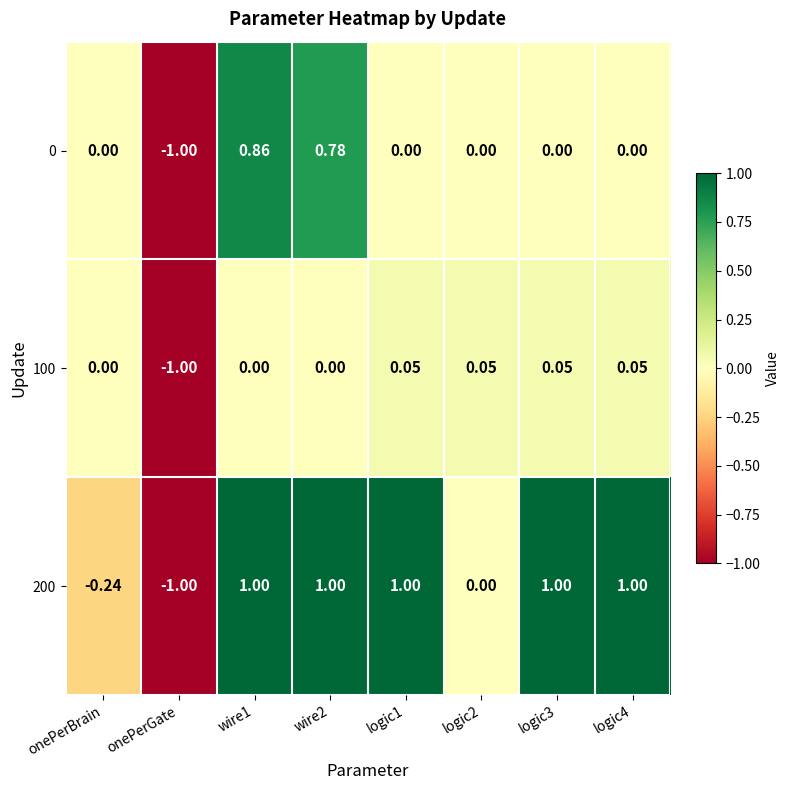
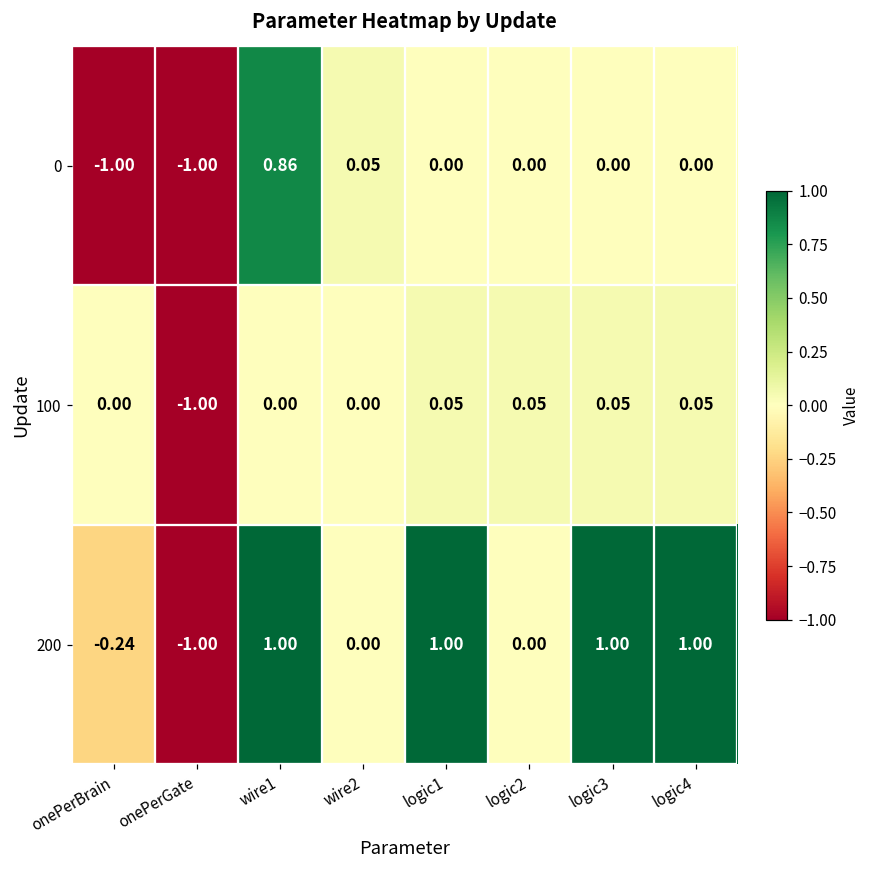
  {
    "0": {
-     "onePerBrain": 0.00,
+     "onePerBrain": -1.00,
      "onePerGate": -1.00,
      "wire1": 0.86,
-     "wire2": 0.78,
+     "wire2": 0.05,
      "logic1": 0.00,
      "logic2": 0.00,
      "logic3": 0.00,
      "logic4": 0.00
    },
    "100": {
      "onePerBrain": 0.00,
      "onePerGate": -1.00,
      "wire1": 0.00,
      "wire2": 0.00,
      "logic1": 0.05,
      "logic2": 0.05,
      "logic3": 0.05,
      "logic4": 0.05
    },
    "200": {
      "onePerBrain": -0.24,
      "onePerGate": -1.00,
      "wire1": 1.00,
-     "wire2": 1.00,
+     "wire2": 0.00,
      "logic1": 1.00,
      "logic2": 0.00,
      "logic3": 1.00,
      "logic4": 1.00
    }
  }
